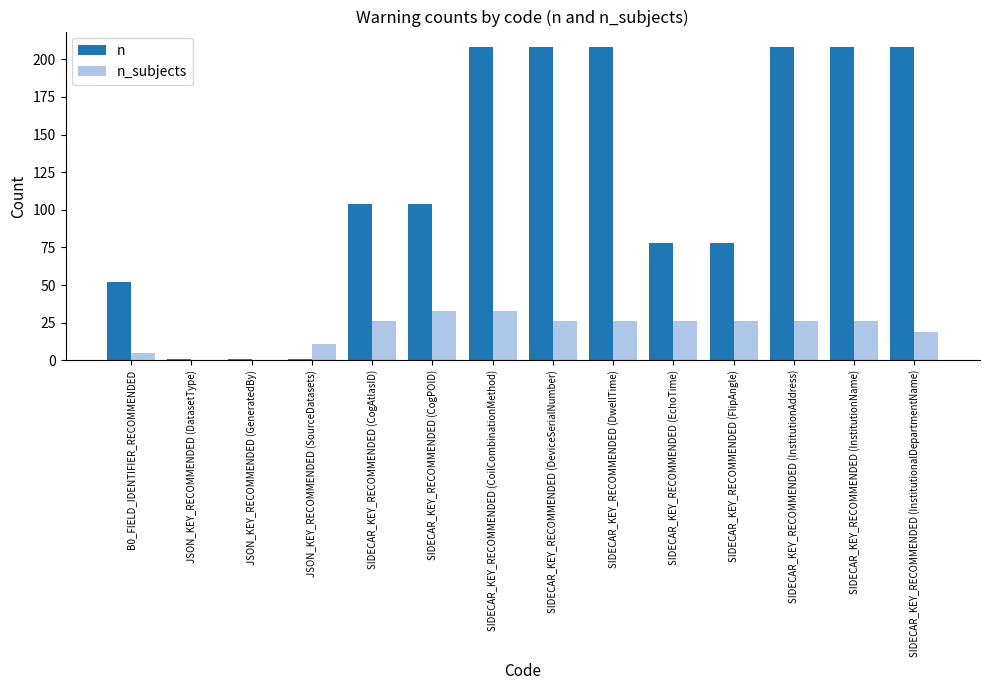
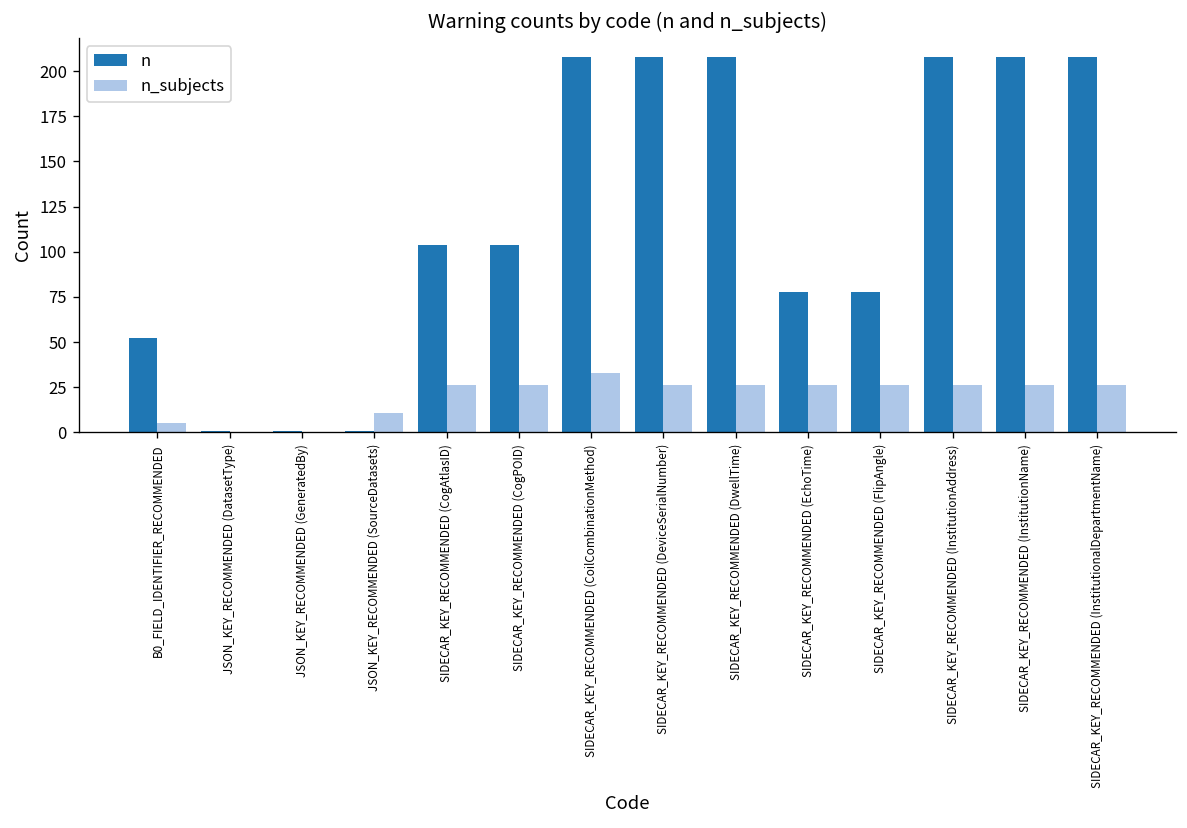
  {
    "n": {
      "B0_FIELD_IDENTIFIER_RECOMMENDED": 52,
      "SIDECAR_KEY_RECOMMENDED (CogAtlasID)": 104,
      "SIDECAR_KEY_RECOMMENDED (CogPOID)": 104,
      "SIDECAR_KEY_RECOMMENDED (CoilCombinationMethod)": 208,
      "SIDECAR_KEY_RECOMMENDED (DeviceSerialNumber)": 208,
      "SIDECAR_KEY_RECOMMENDED (DwellTime)": 208,
      "SIDECAR_KEY_RECOMMENDED (EchoTime)": 78,
      "SIDECAR_KEY_RECOMMENDED (FlipAngle)": 78,
      "SIDECAR_KEY_RECOMMENDED (InstitutionAddress)": 208,
      "SIDECAR_KEY_RECOMMENDED (InstitutionName)": 208,
      "SIDECAR_KEY_RECOMMENDED (InstitutionalDepartmentName)": 208
    },
    "n_subjects": {
      "B0_FIELD_IDENTIFIER_RECOMMENDED": 5,
      "JSON_KEY_RECOMMENDED (DatasetType)": 0,
      "JSON_KEY_RECOMMENDED (GeneratedBy)": 0,
      "JSON_KEY_RECOMMENDED (SourceDatasets)": 11,
      "SIDECAR_KEY_RECOMMENDED (CogAtlasID)": 26,
-     "SIDECAR_KEY_RECOMMENDED (CogPOID)": 33,
+     "SIDECAR_KEY_RECOMMENDED (CogPOID)": 26,
      "SIDECAR_KEY_RECOMMENDED (CoilCombinationMethod)": 33,
      "SIDECAR_KEY_RECOMMENDED (DeviceSerialNumber)": 26,
      "SIDECAR_KEY_RECOMMENDED (DwellTime)": 26,
      "SIDECAR_KEY_RECOMMENDED (EchoTime)": 26,
      "SIDECAR_KEY_RECOMMENDED (FlipAngle)": 26,
      "SIDECAR_KEY_RECOMMENDED (InstitutionAddress)": 26,
      "SIDECAR_KEY_RECOMMENDED (InstitutionName)": 26,
-     "SIDECAR_KEY_RECOMMENDED (InstitutionalDepartmentName)": 19
+     "SIDECAR_KEY_RECOMMENDED (InstitutionalDepartmentName)": 26
    }
  }
